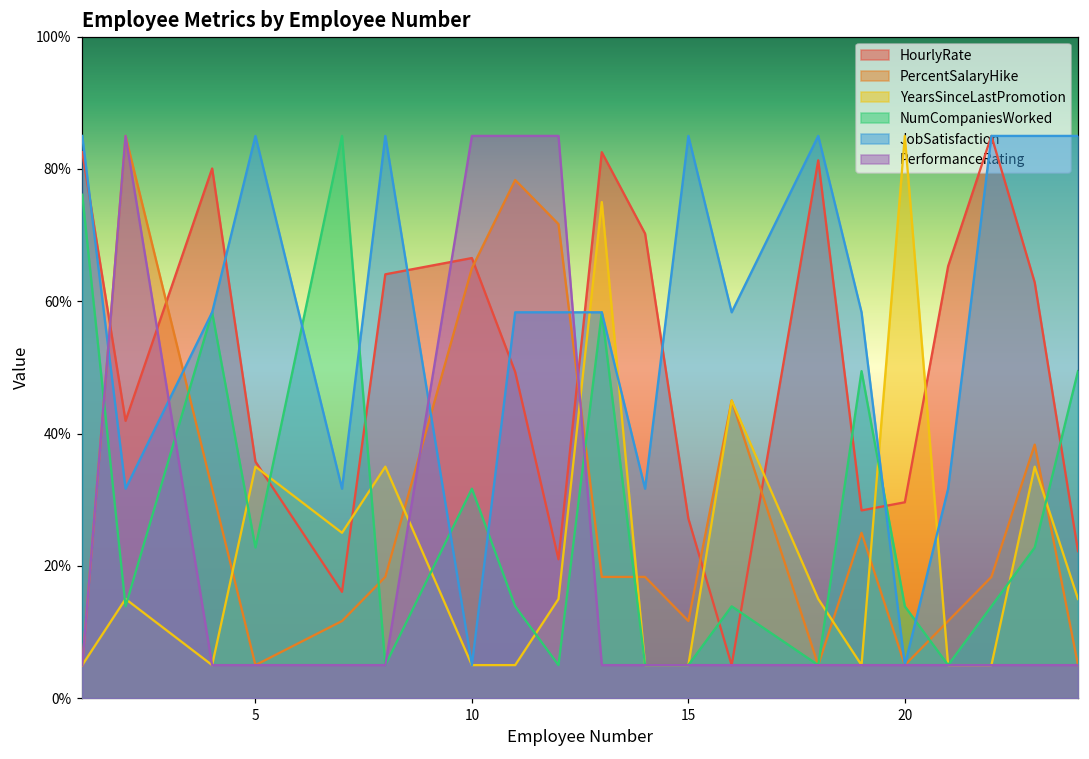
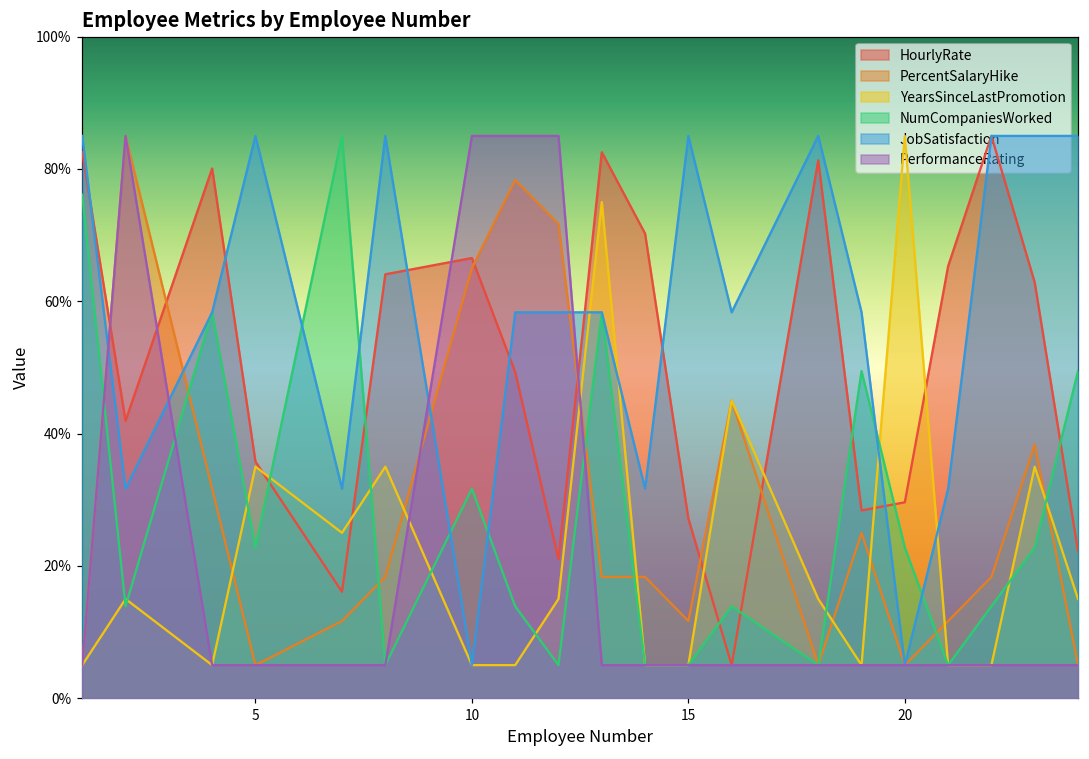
  {
    "NumCompaniesWorked": {
      "5": "23%",
      "10": "32%",
-     "20": "14%"
+     "20": "23%"
    },
    "JobSatisfaction": {
      "5": "85%",
      "15": "85%"
    },
    "PerformanceRating": {
      "10": "85%"
    }
  }
